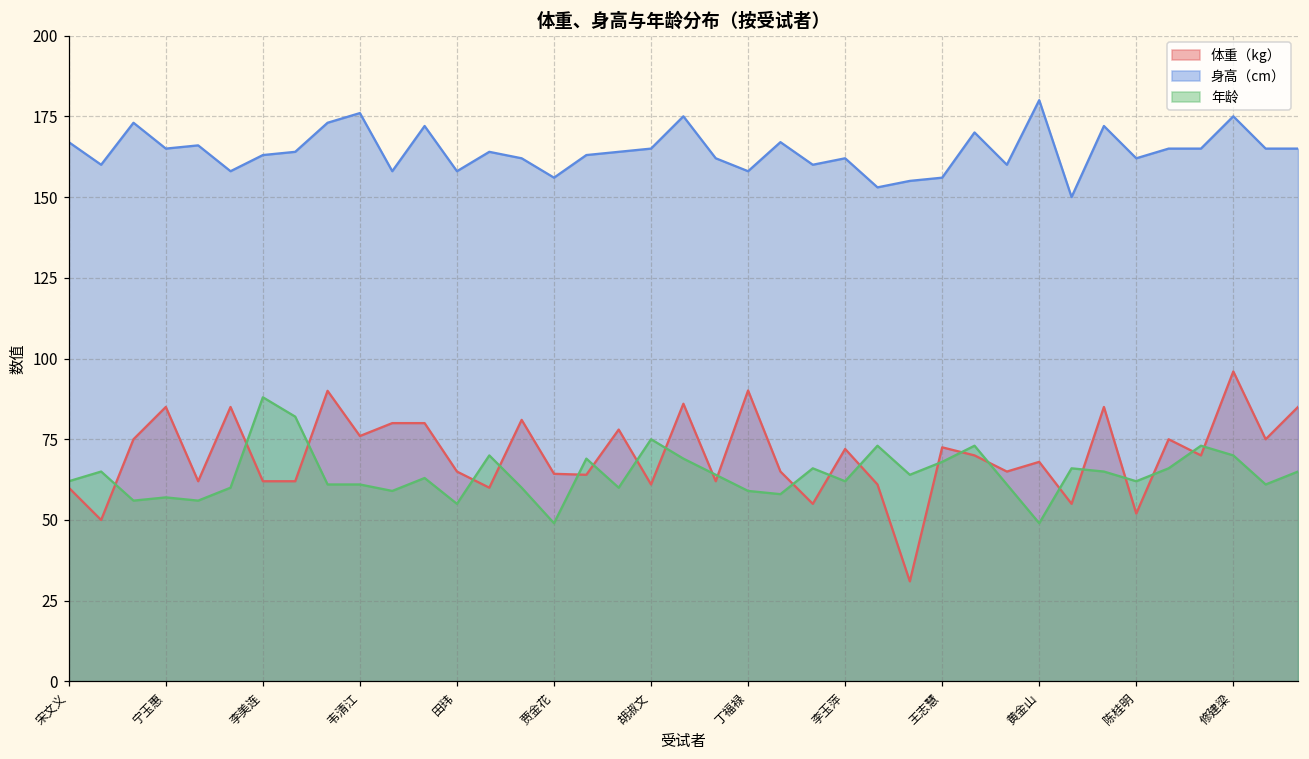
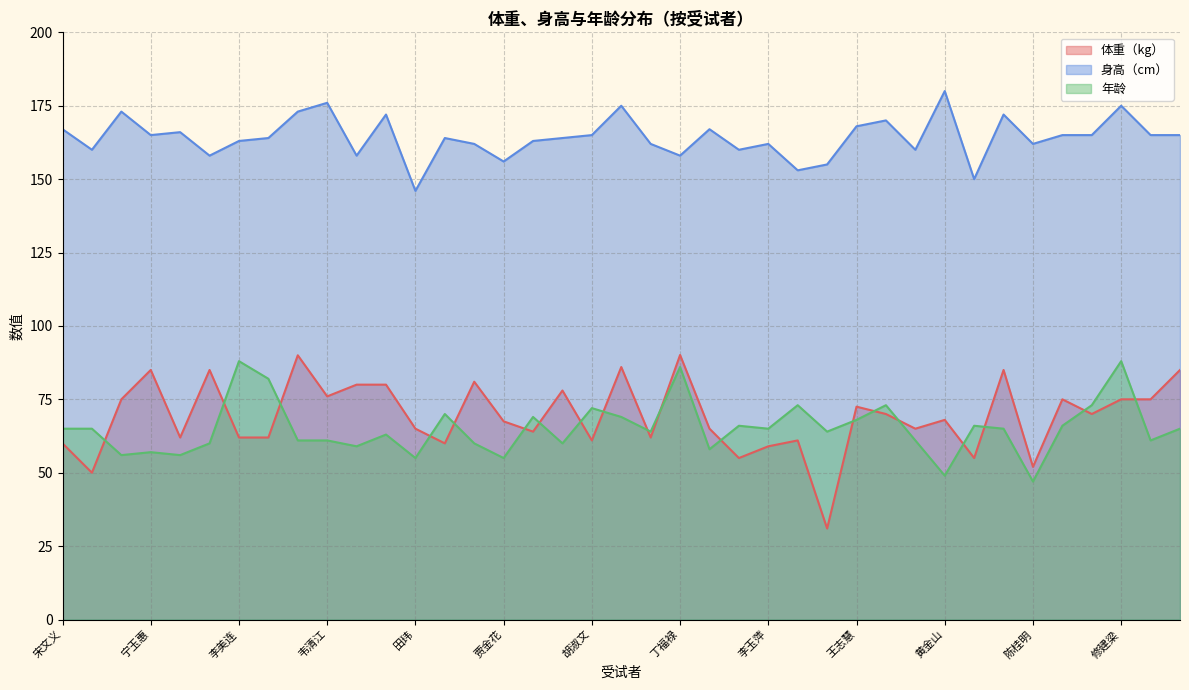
  {
    "体重（kg）": {
      "宋文义": 60,
      "宁玉惠": 85,
      "李美连": 62,
      "韦清江": 76,
      "田玮": 65,
-     "贾金花": 64,
+     "贾金花": 68,
      "胡淑文": 61,
      "丁福禄": 90,
-     "李玉萍": 72,
+     "李玉萍": 59,
      "王志慧": 73,
      "黄金山": 68,
      "陈桂明": 52,
-     "修建梁": 96
+     "修建梁": 75
    },
    "身高（cm）": {
      "宋文义": 167,
      "宁玉惠": 165,
      "李美连": 163,
      "韦清江": 176,
-     "田玮": 158,
+     "田玮": 146,
      "贾金花": 156,
      "胡淑文": 165,
      "丁福禄": 158,
      "李玉萍": 162,
-     "王志慧": 156,
+     "王志慧": 168,
      "黄金山": 180,
      "陈桂明": 162,
      "修建梁": 175
    },
    "年龄": {
-     "宋文义": 62,
+     "宋文义": 65,
      "宁玉惠": 57,
      "李美连": 88,
      "韦清江": 61,
      "田玮": 55,
-     "贾金花": 49,
-     "胡淑文": 75,
-     "丁福禄": 59,
-     "李玉萍": 62,
+     "贾金花": 55,
+     "胡淑文": 72,
+     "丁福禄": 86,
+     "李玉萍": 65,
      "王志慧": 68,
      "黄金山": 49,
-     "陈桂明": 62,
-     "修建梁": 70
+     "陈桂明": 47,
+     "修建梁": 88
    }
  }
